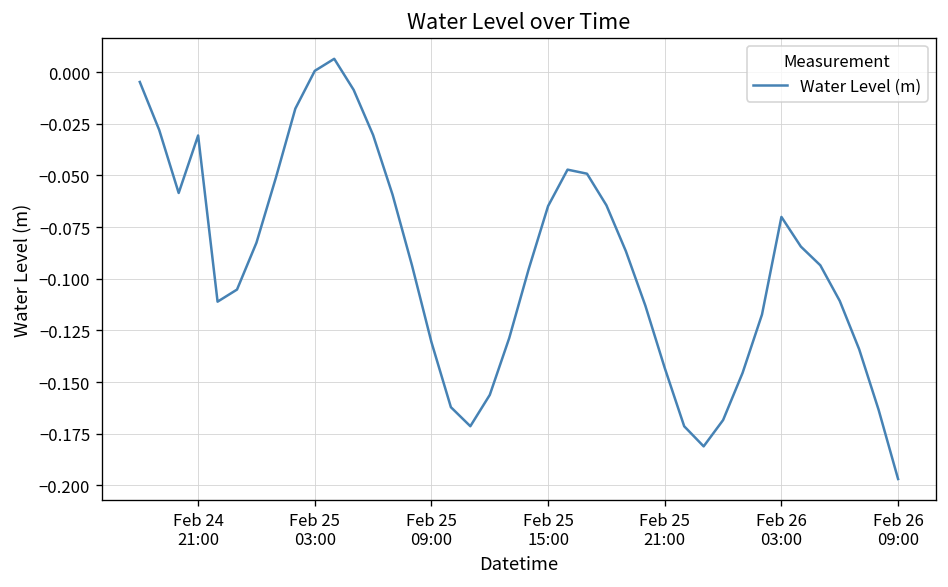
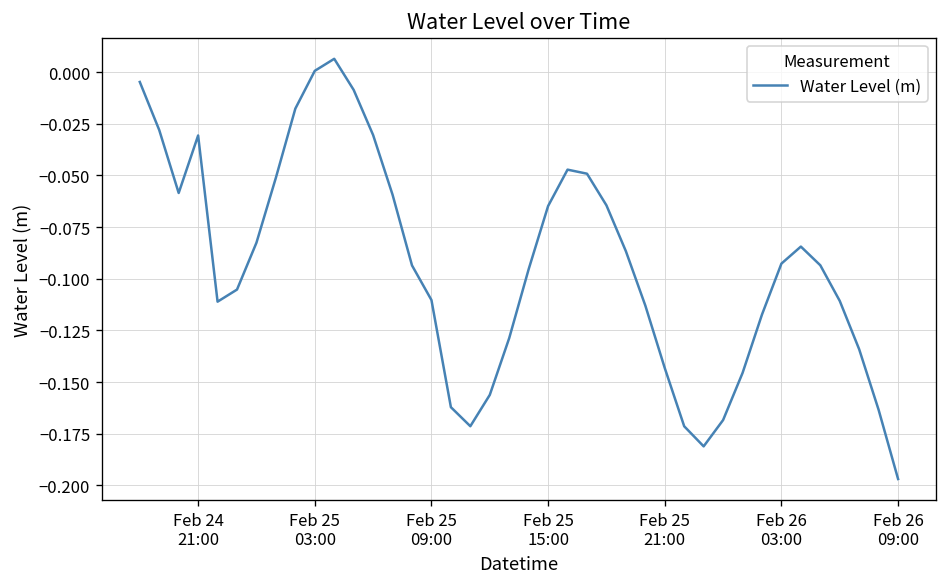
  {
    "Feb 24 21:00": -0.031,
    "Feb 25 03:00": 0.001,
-   "Feb 25 09:00": -0.131,
+   "Feb 25 09:00": -0.110,
    "Feb 25 15:00": -0.065,
    "Feb 25 21:00": -0.143,
-   "Feb 26 03:00": -0.070,
+   "Feb 26 03:00": -0.093,
    "Feb 26 09:00": -0.197
  }
